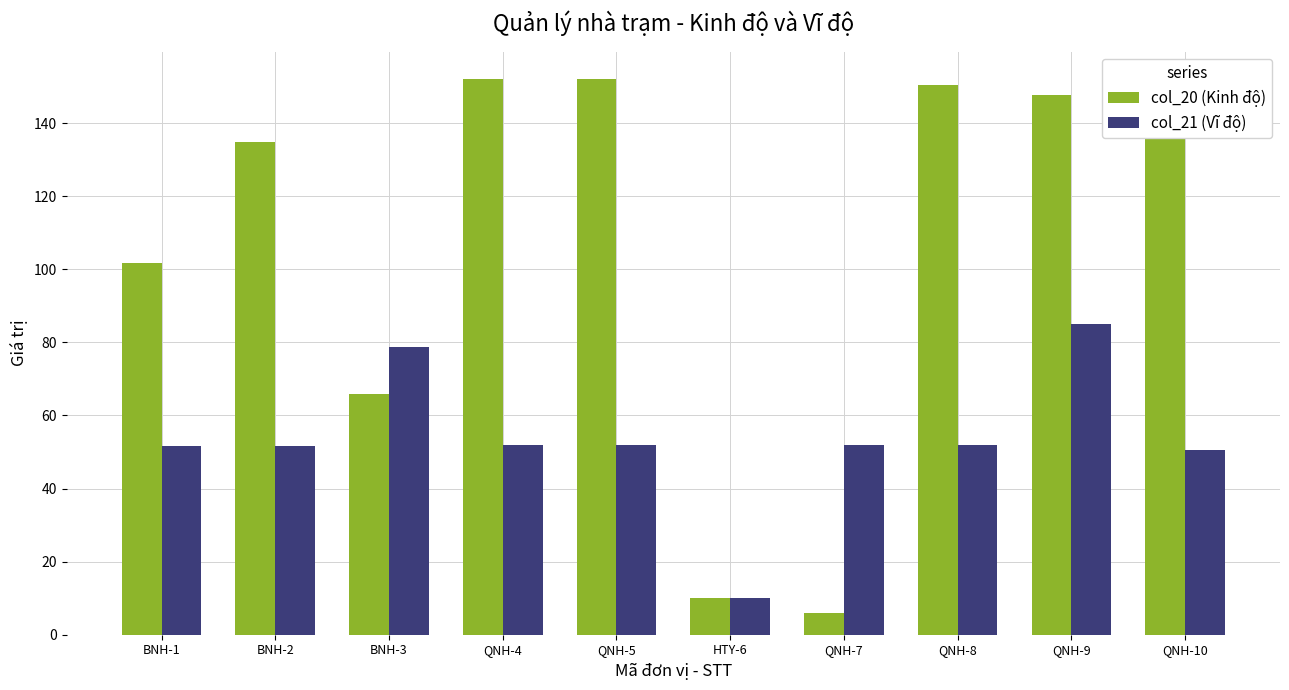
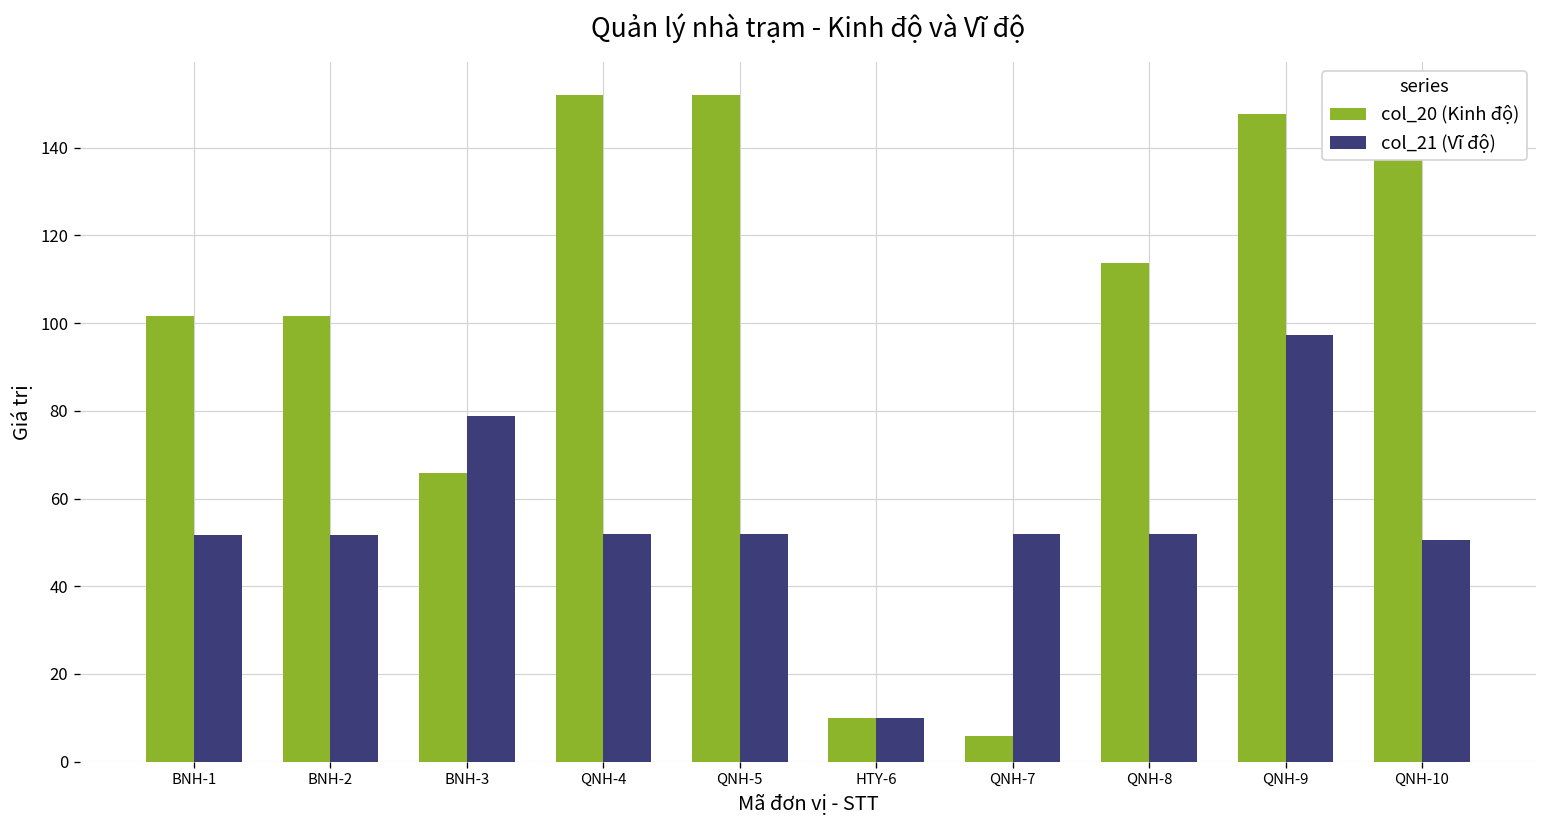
  {
    "col_20 (Kinh độ)": {
      "BNH-1": 102,
-     "BNH-2": 135,
+     "BNH-2": 102,
      "BNH-3": 66,
      "QNH-4": 152,
      "QNH-5": 152,
      "HTY-6": 10,
      "QNH-7": 6,
-     "QNH-8": 151,
+     "QNH-8": 114,
      "QNH-9": 148
    },
    "col_21 (Vĩ độ)": {
      "BNH-1": 52,
      "BNH-2": 52,
      "BNH-3": 79,
      "QNH-4": 52,
      "QNH-5": 52,
      "HTY-6": 10,
      "QNH-7": 52,
      "QNH-8": 52,
-     "QNH-9": 85,
+     "QNH-9": 97,
      "QNH-10": 51
    }
  }
